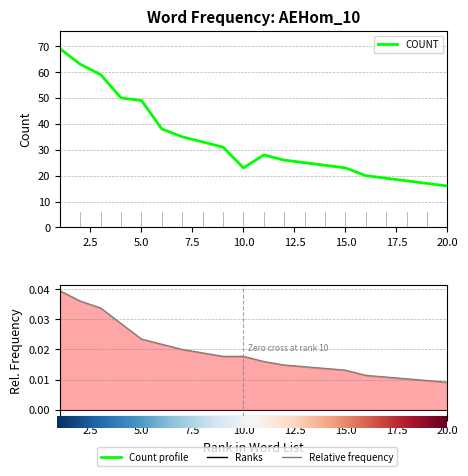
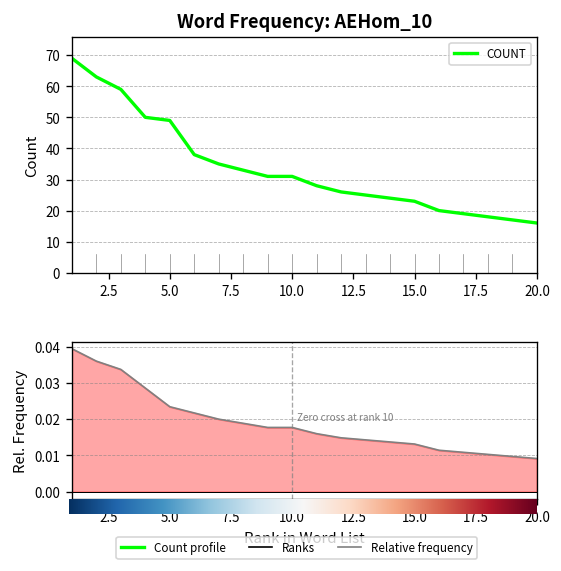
  {
    "Word Frequency: AEHom_10": {
      "5.0": 49,
-     "10.0": 23,
+     "10.0": 31,
      "15.0": 23,
      "20.0": 16
    }
  }
